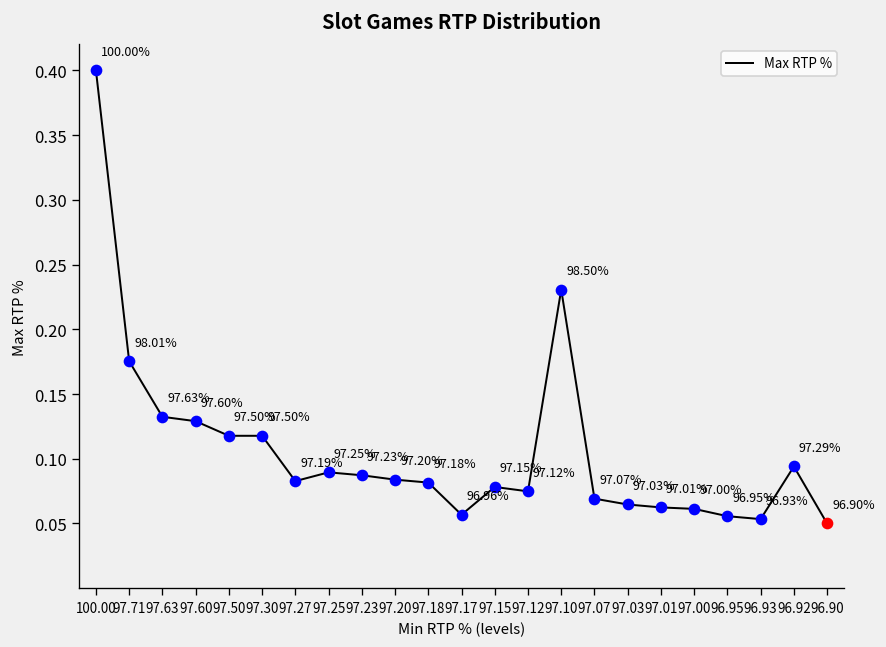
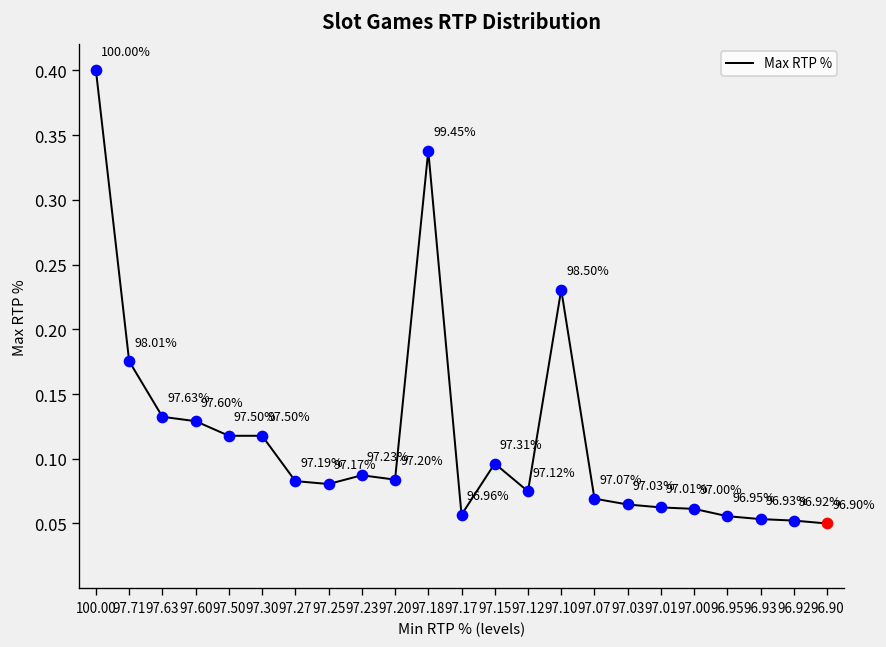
  {
    "Max RTP %": {
-     "97.25": "97.25%",
-     "97.18": "97.18%",
-     "97.15": "97.15%",
-     "96.92": "97.29%"
+     "97.25": "97.17%",
+     "97.18": "99.45%",
+     "97.15": "97.31%",
+     "96.92": "96.92%"
    }
  }
